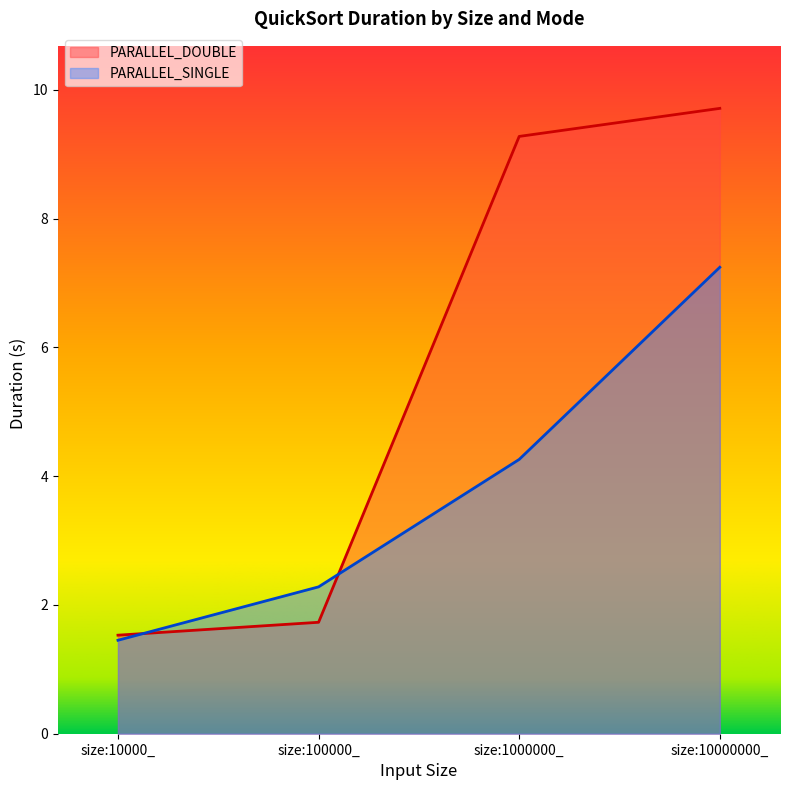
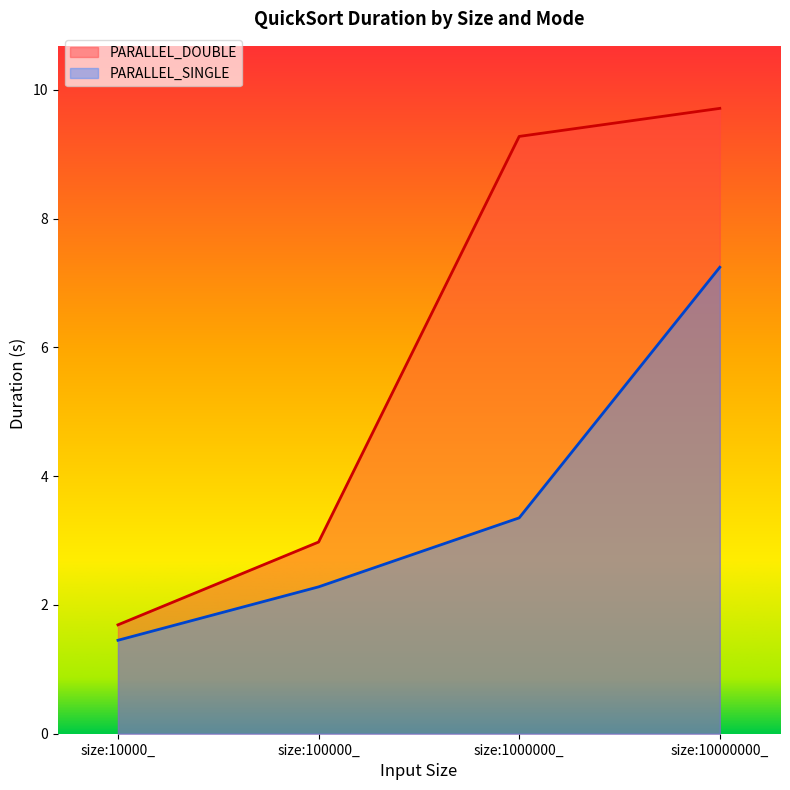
  {
    "PARALLEL_DOUBLE": {
-     "size:10000_": 1.5,
-     "size:100000_": 1.7,
+     "size:10000_": 1.7,
+     "size:100000_": 3.0,
      "size:1000000_": 9.3,
      "size:10000000_": 9.7
    },
    "PARALLEL_SINGLE": {
      "size:10000_": 1.5,
      "size:100000_": 2.3,
-     "size:1000000_": 4.3,
+     "size:1000000_": 3.4,
      "size:10000000_": 7.2
    }
  }
